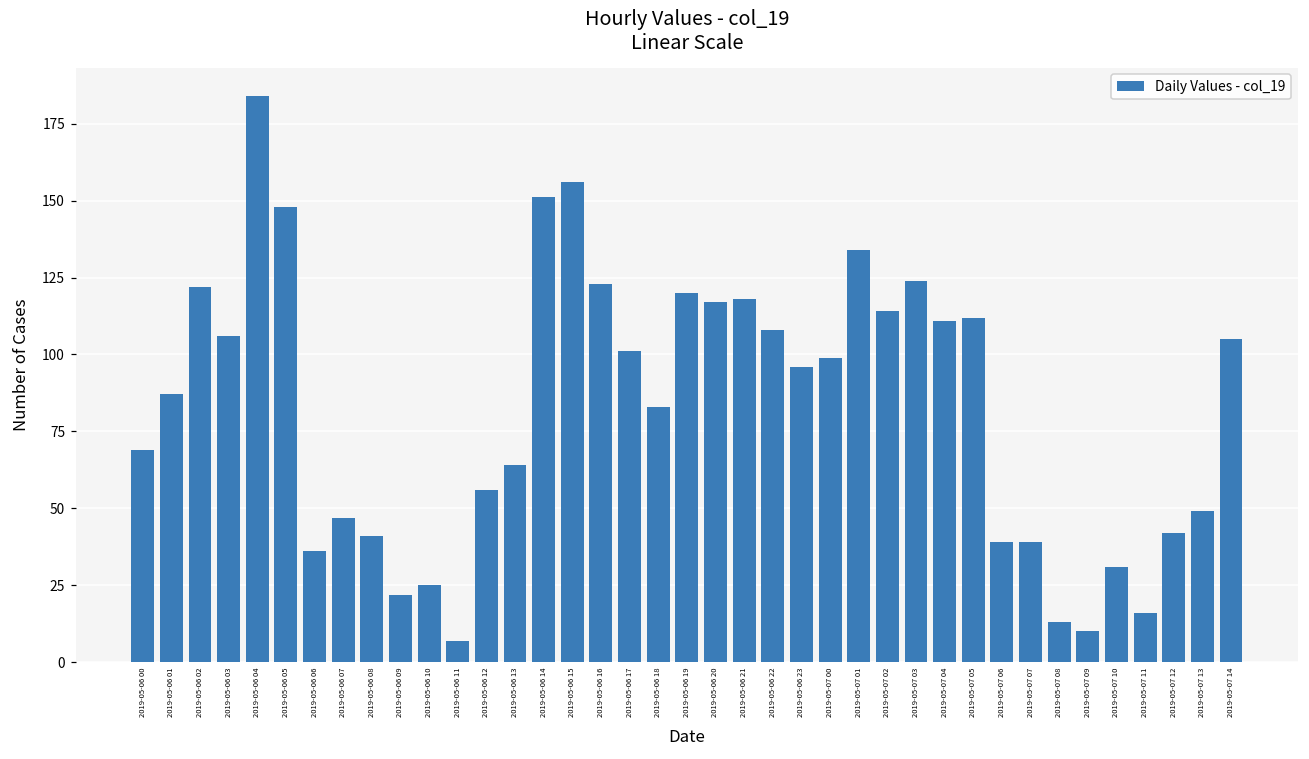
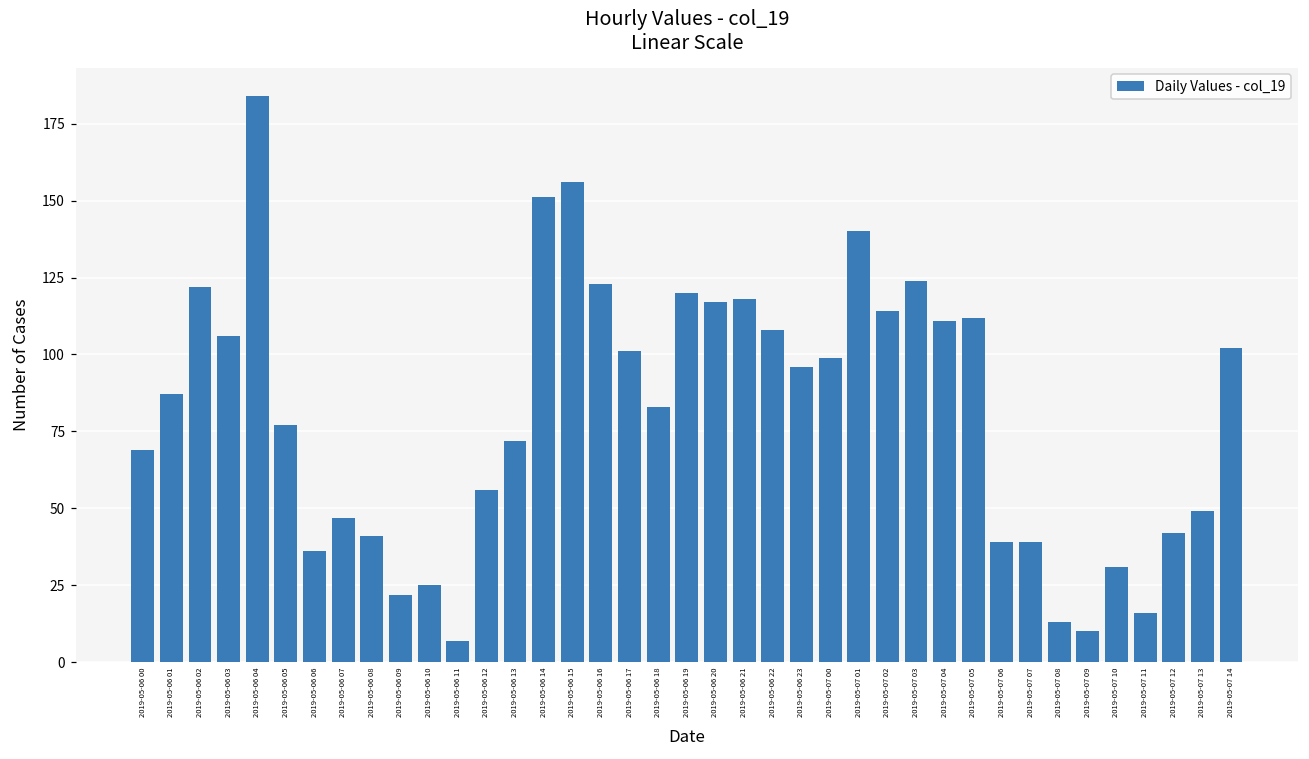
  {
    "2019-05-06 00": 69,
    "2019-05-06 01": 87,
    "2019-05-06 02": 122,
    "2019-05-06 03": 106,
    "2019-05-06 04": 184,
-   "2019-05-06 05": 148,
+   "2019-05-06 05": 77,
    "2019-05-06 06": 36,
    "2019-05-06 07": 47,
    "2019-05-06 08": 41,
    "2019-05-06 09": 22,
    "2019-05-06 10": 25,
    "2019-05-06 11": 7,
    "2019-05-06 12": 56,
-   "2019-05-06 13": 64,
+   "2019-05-06 13": 72,
    "2019-05-06 14": 151,
    "2019-05-06 15": 156,
    "2019-05-06 16": 123,
    "2019-05-06 17": 101,
    "2019-05-06 18": 83,
    "2019-05-06 19": 120,
    "2019-05-06 20": 117,
    "2019-05-06 21": 118,
    "2019-05-06 22": 108,
    "2019-05-06 23": 96,
    "2019-05-07 00": 99,
-   "2019-05-07 01": 134,
+   "2019-05-07 01": 140,
    "2019-05-07 02": 114,
    "2019-05-07 03": 124,
    "2019-05-07 04": 111,
    "2019-05-07 05": 112,
    "2019-05-07 06": 39,
    "2019-05-07 07": 39,
    "2019-05-07 08": 13,
    "2019-05-07 09": 10,
    "2019-05-07 10": 31,
    "2019-05-07 11": 16,
    "2019-05-07 12": 42,
    "2019-05-07 13": 49,
-   "2019-05-07 14": 105
+   "2019-05-07 14": 102
  }
